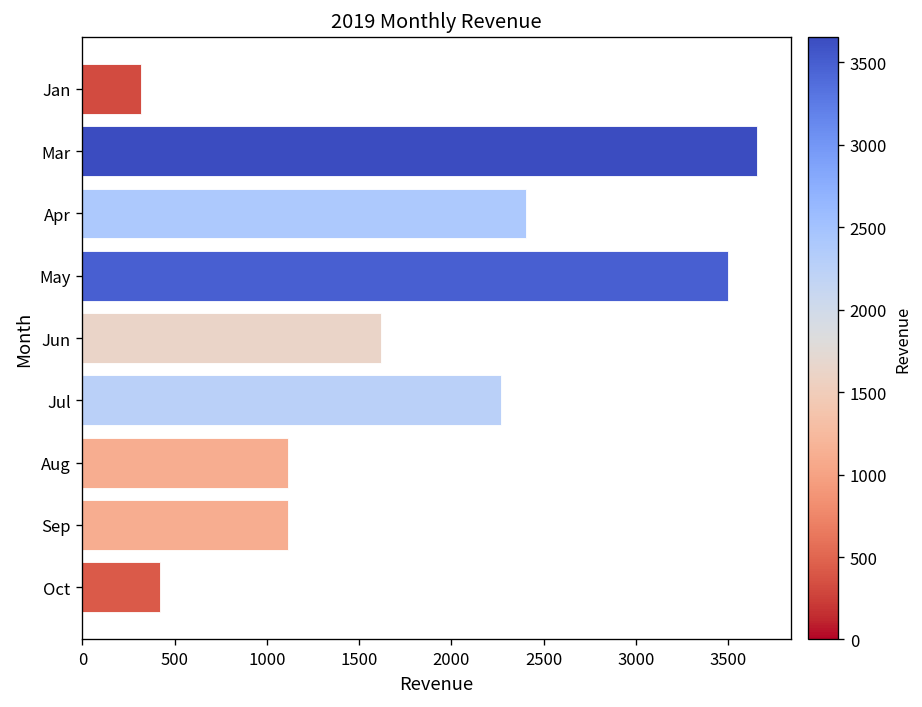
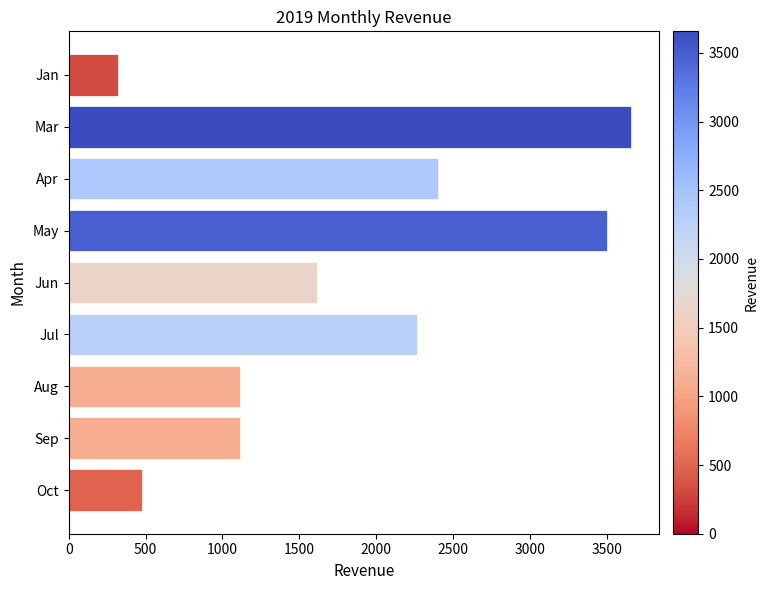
  {
    "Jan": 320,
    "Mar": 3660,
    "Apr": 2400,
    "May": 3500,
    "Jun": 1620,
    "Jul": 2270,
    "Aug": 1110,
    "Sep": 1110,
-   "Oct": 420
+   "Oct": 480
  }
